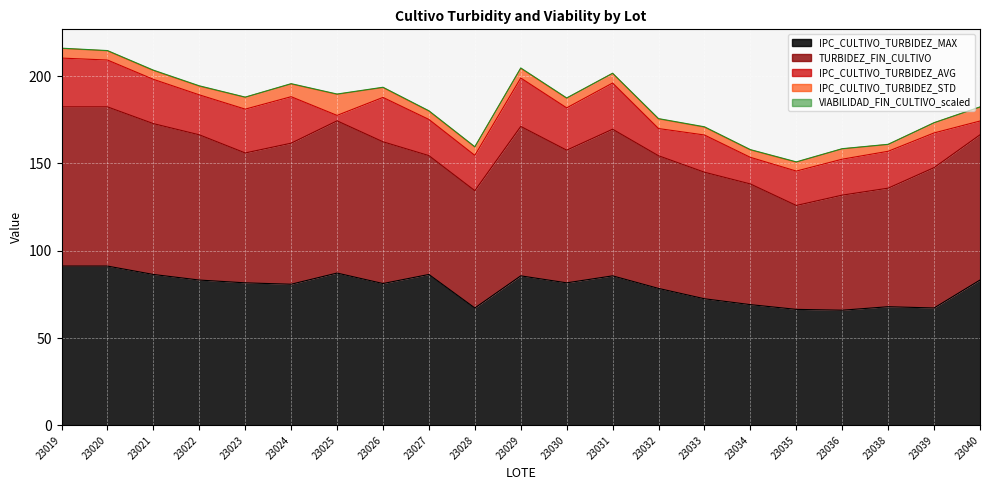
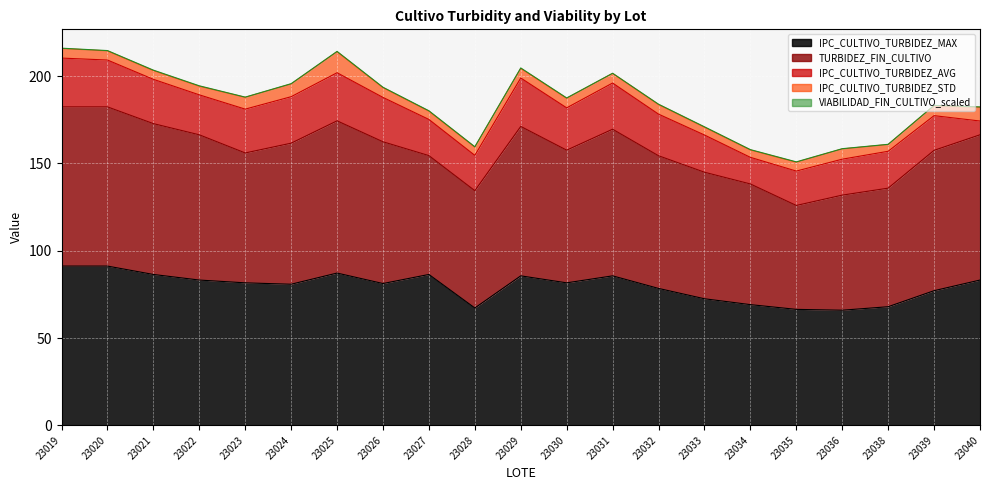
  {
    "IPC_CULTIVO_TURBIDEZ_MAX": {
      "23019": 91,
      "23020": 91,
      "23021": 86,
      "23022": 83,
      "23023": 82,
      "23024": 81,
      "23025": 87,
      "23026": 81,
      "23027": 86,
      "23028": 67,
      "23029": 86,
      "23030": 82,
      "23031": 86,
      "23032": 78,
      "23033": 72,
      "23034": 69,
      "23035": 66,
      "23036": 66,
      "23038": 68,
-     "23039": 67,
+     "23039": 77,
      "23040": 83
    },
    "TURBIDEZ_FIN_CULTIVO": {
      "23019": 91,
      "23020": 91,
      "23021": 86,
      "23022": 83,
      "23023": 74,
      "23024": 81,
      "23025": 87,
      "23026": 81,
      "23027": 68,
      "23028": 67,
      "23029": 86,
      "23030": 76,
      "23031": 84,
      "23032": 76,
      "23033": 72,
      "23034": 69,
      "23035": 60,
      "23036": 66,
      "23038": 68,
      "23039": 80,
      "23040": 83
    },
    "IPC_CULTIVO_TURBIDEZ_AVG": {
      "23019": 28,
      "23020": 27,
      "23021": 25,
      "23022": 23,
      "23023": 25,
      "23024": 27,
-     "23025": 3,
+     "23025": 28,
      "23026": 25,
      "23027": 21,
      "23028": 20,
      "23029": 28,
      "23030": 24,
      "23031": 26,
-     "23032": 16,
+     "23032": 24,
      "23033": 21,
      "23034": 15,
      "23035": 20,
      "23036": 21,
      "23038": 21,
      "23039": 20,
      "23040": 8
    }
  }
